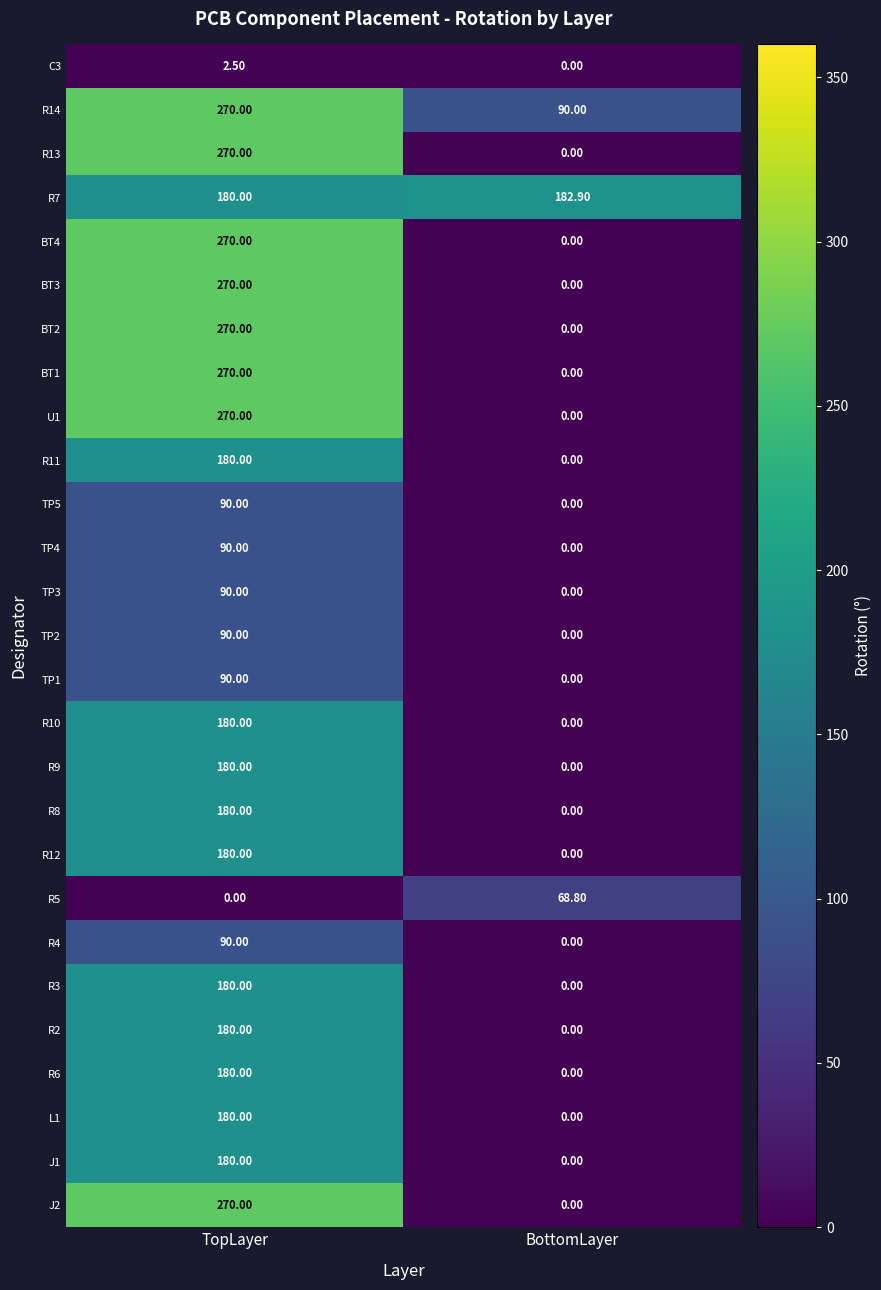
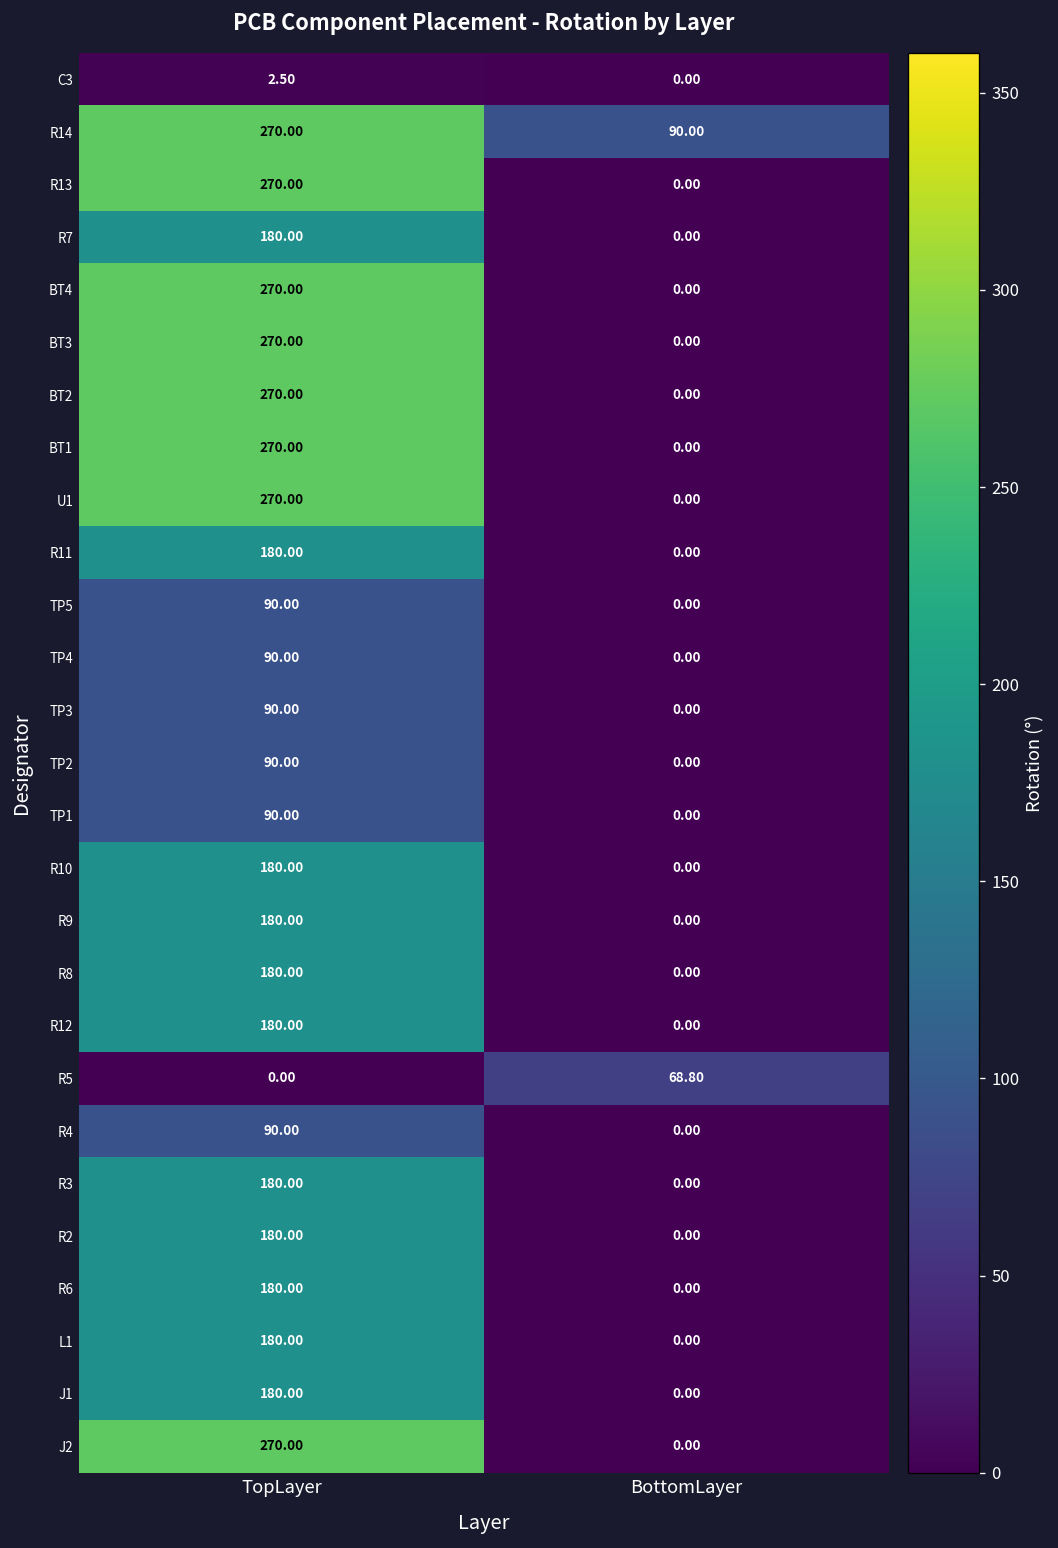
  {
    "C3": {
      "TopLayer": 2.50,
      "BottomLayer": 0.00
    },
    "R14": {
      "TopLayer": 270.00,
      "BottomLayer": 90.00
    },
    "R13": {
      "TopLayer": 270.00,
      "BottomLayer": 0.00
    },
    "R7": {
      "TopLayer": 180.00,
-     "BottomLayer": 182.90
+     "BottomLayer": 0.00
    },
    "BT4": {
      "TopLayer": 270.00,
      "BottomLayer": 0.00
    },
    "BT3": {
      "TopLayer": 270.00,
      "BottomLayer": 0.00
    },
    "BT2": {
      "TopLayer": 270.00,
      "BottomLayer": 0.00
    },
    "BT1": {
      "TopLayer": 270.00,
      "BottomLayer": 0.00
    },
    "U1": {
      "TopLayer": 270.00,
      "BottomLayer": 0.00
    },
    "R11": {
      "TopLayer": 180.00,
      "BottomLayer": 0.00
    },
    "TP5": {
      "TopLayer": 90.00,
      "BottomLayer": 0.00
    },
    "TP4": {
      "TopLayer": 90.00,
      "BottomLayer": 0.00
    },
    "TP3": {
      "TopLayer": 90.00,
      "BottomLayer": 0.00
    },
    "TP2": {
      "TopLayer": 90.00,
      "BottomLayer": 0.00
    },
    "TP1": {
      "TopLayer": 90.00,
      "BottomLayer": 0.00
    },
    "R10": {
      "TopLayer": 180.00,
      "BottomLayer": 0.00
    },
    "R9": {
      "TopLayer": 180.00,
      "BottomLayer": 0.00
    },
    "R8": {
      "TopLayer": 180.00,
      "BottomLayer": 0.00
    },
    "R12": {
      "TopLayer": 180.00,
      "BottomLayer": 0.00
    },
    "R5": {
      "TopLayer": 0.00,
      "BottomLayer": 68.80
    },
    "R4": {
      "TopLayer": 90.00,
      "BottomLayer": 0.00
    },
    "R3": {
      "TopLayer": 180.00,
      "BottomLayer": 0.00
    },
    "R2": {
      "TopLayer": 180.00,
      "BottomLayer": 0.00
    },
    "R6": {
      "TopLayer": 180.00,
      "BottomLayer": 0.00
    },
    "L1": {
      "TopLayer": 180.00,
      "BottomLayer": 0.00
    },
    "J1": {
      "TopLayer": 180.00,
      "BottomLayer": 0.00
    },
    "J2": {
      "TopLayer": 270.00,
      "BottomLayer": 0.00
    }
  }
